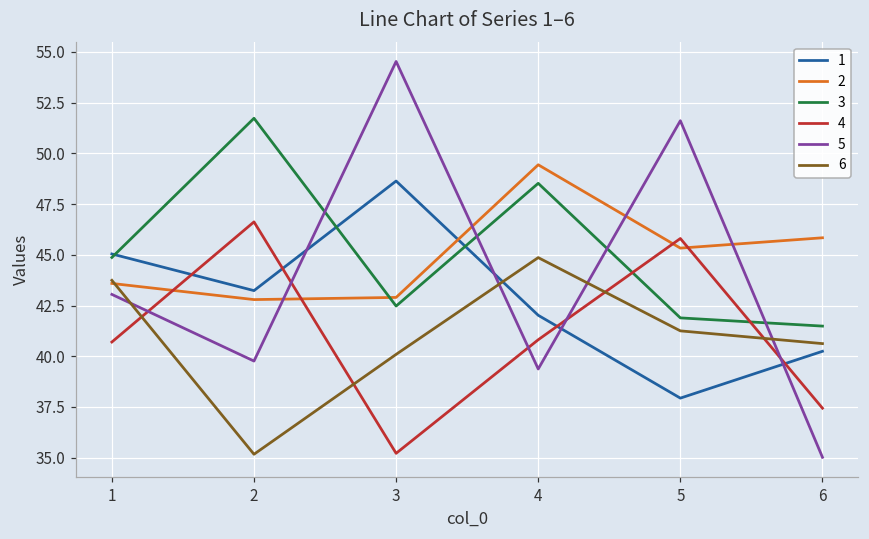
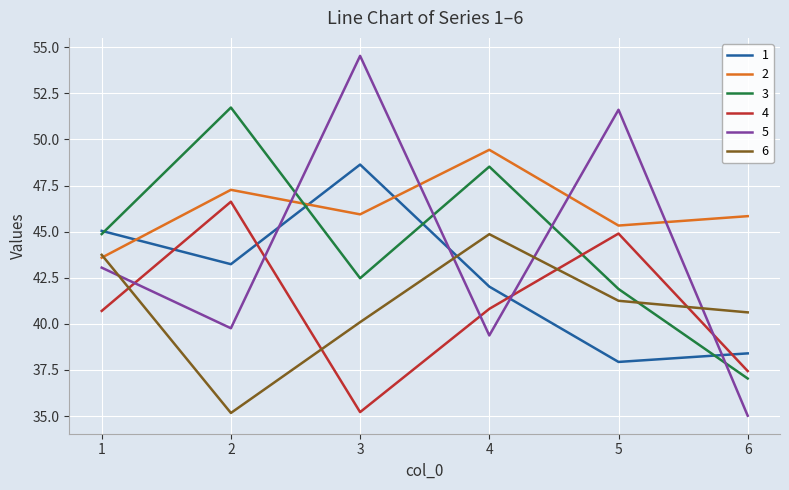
  {
    "1": {
      "1": 45.0,
      "2": 43.2,
      "3": 48.6,
      "4": 42.0,
      "5": 37.9,
-     "6": 40.2
+     "6": 38.4
    },
    "2": {
      "1": 43.6,
-     "2": 42.8,
-     "3": 42.9,
+     "2": 47.3,
+     "3": 45.9,
      "4": 49.4,
      "5": 45.3,
      "6": 45.8
    },
    "3": {
      "1": 44.9,
      "2": 51.7,
      "3": 42.5,
      "4": 48.5,
      "5": 41.9,
-     "6": 41.5
+     "6": 37.0
    },
    "4": {
      "1": 40.7,
      "2": 46.6,
      "3": 35.2,
      "4": 40.8,
-     "5": 45.8,
+     "5": 44.9,
      "6": 37.4
    },
    "5": {
      "1": 43.0,
      "2": 39.8,
      "3": 54.5,
      "4": 39.4,
      "5": 51.6,
      "6": 35.0
    },
    "6": {
      "1": 43.7,
      "2": 35.2,
      "3": 40.1,
      "4": 44.9,
      "5": 41.2,
      "6": 40.6
    }
  }
